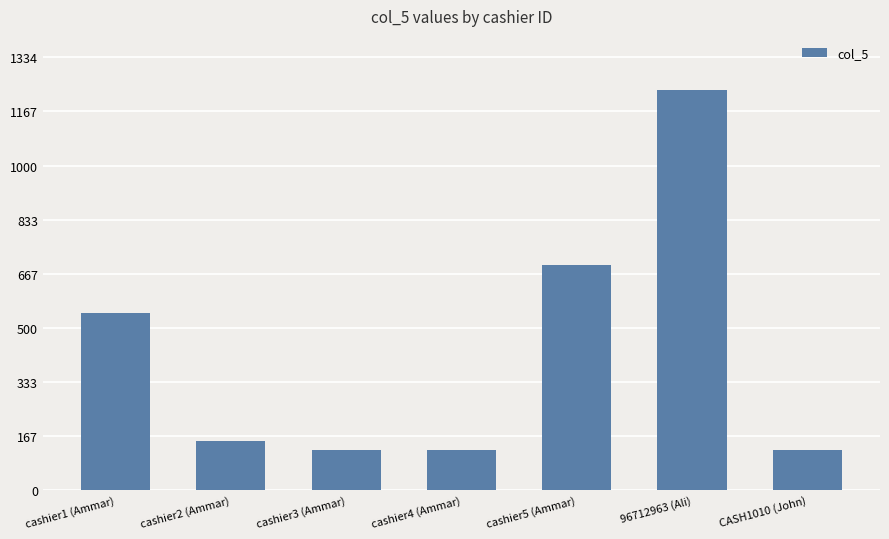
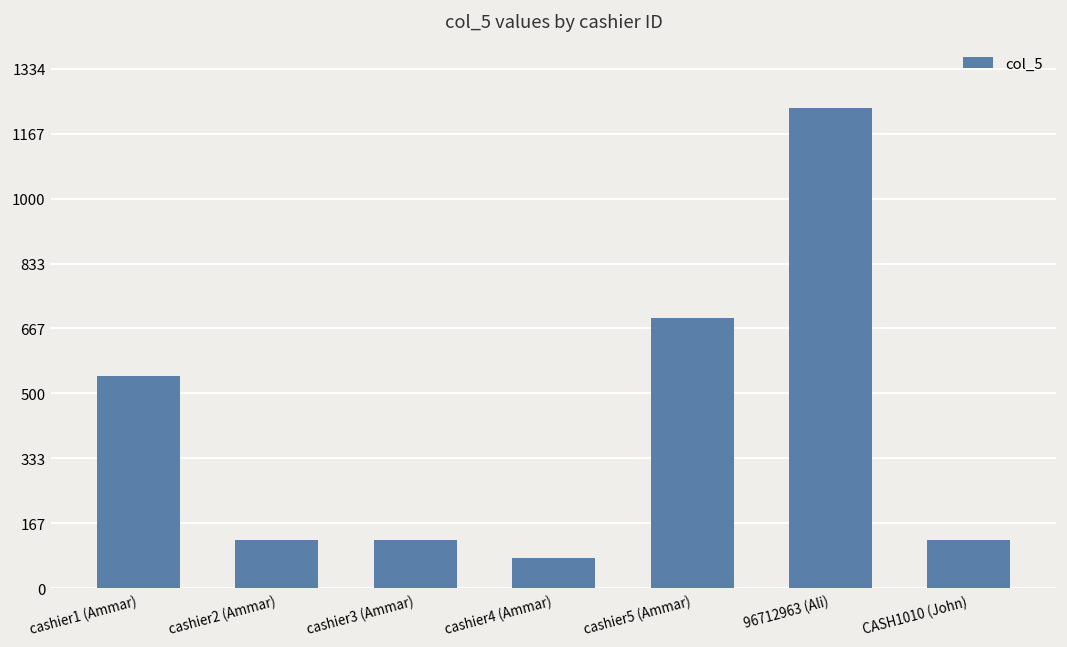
  {
    "cashier1 (Ammar)": 550,
-   "cashier2 (Ammar)": 150,
+   "cashier2 (Ammar)": 120,
    "cashier3 (Ammar)": 120,
-   "cashier4 (Ammar)": 120,
+   "cashier4 (Ammar)": 80,
    "cashier5 (Ammar)": 690,
    "96712963 (Ali)": 1230,
    "CASH1010 (John)": 120
  }
